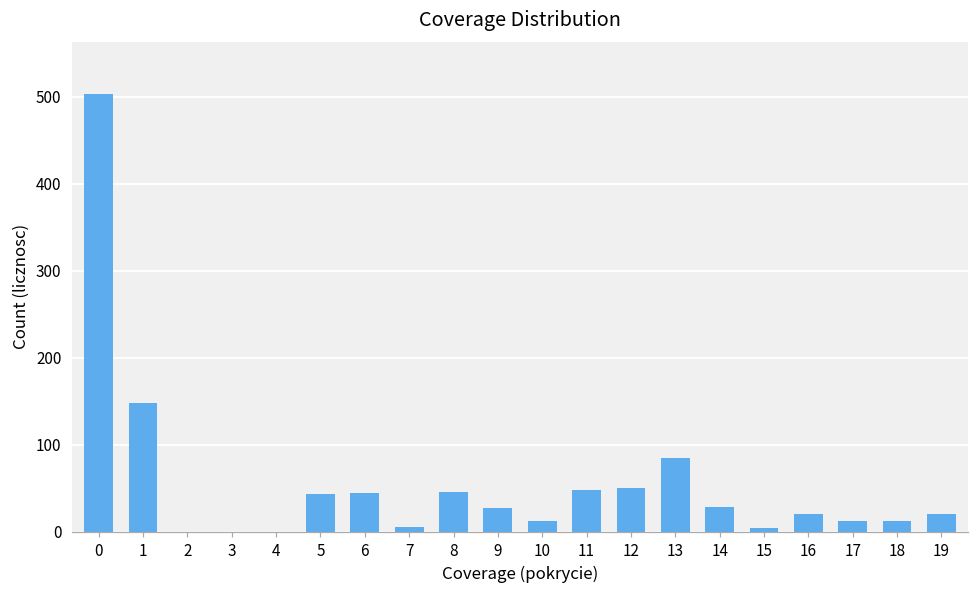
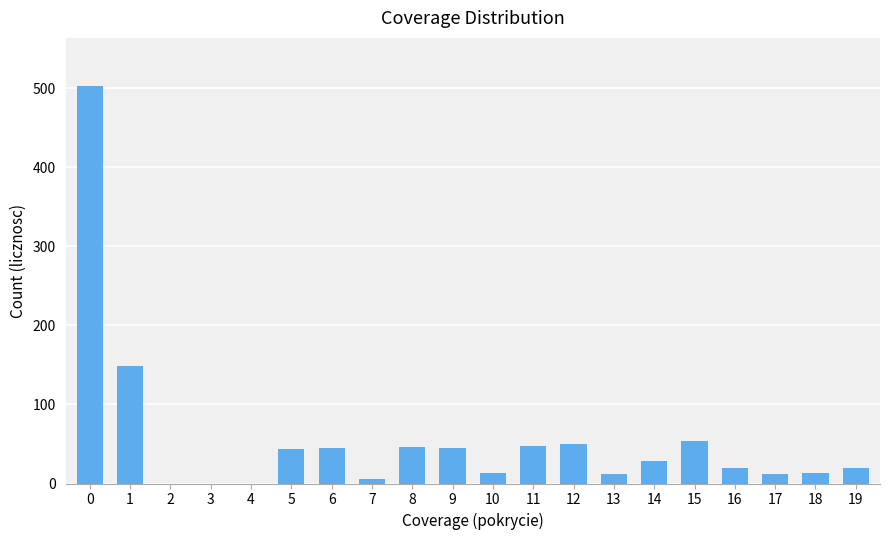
  {
    "0": 500,
    "1": 150,
    "2": 0,
    "3": 0,
    "4": 0,
    "5": 40,
    "6": 50,
    "7": 10,
    "8": 50,
-   "9": 30,
+   "9": 50,
    "10": 10,
    "11": 50,
    "12": 50,
-   "13": 90,
+   "13": 10,
    "14": 30,
-   "15": 10,
+   "15": 50,
    "16": 20,
    "17": 10,
    "18": 10,
    "19": 20
  }
